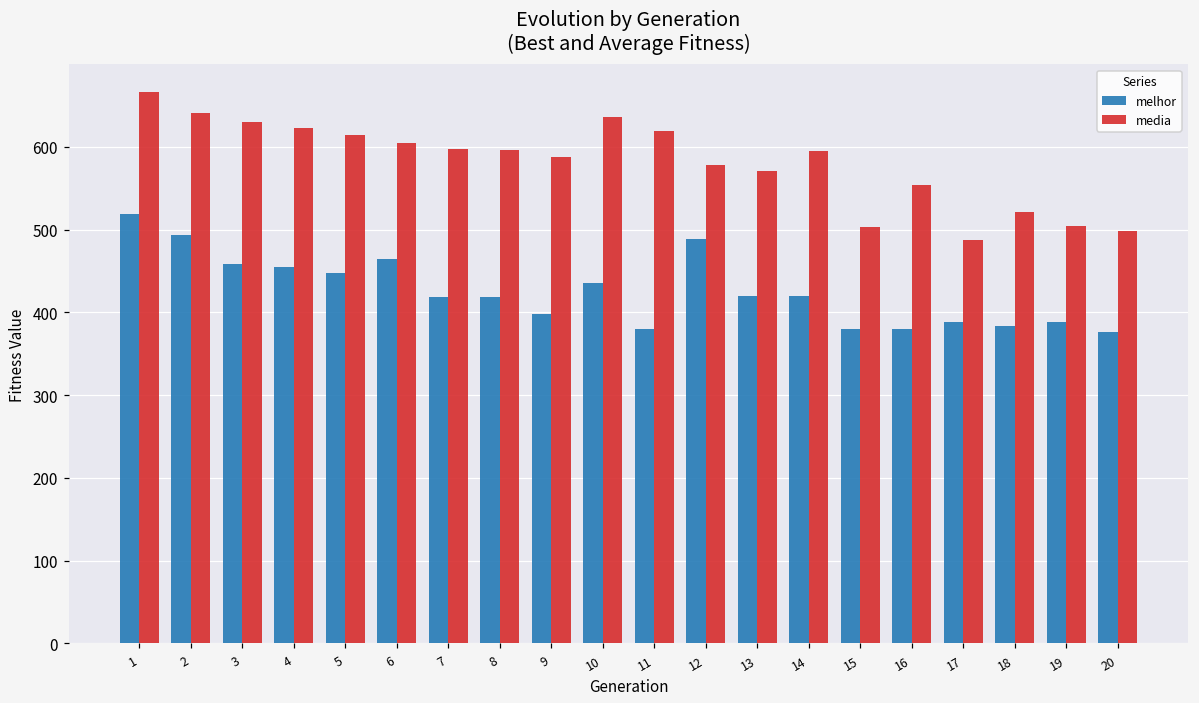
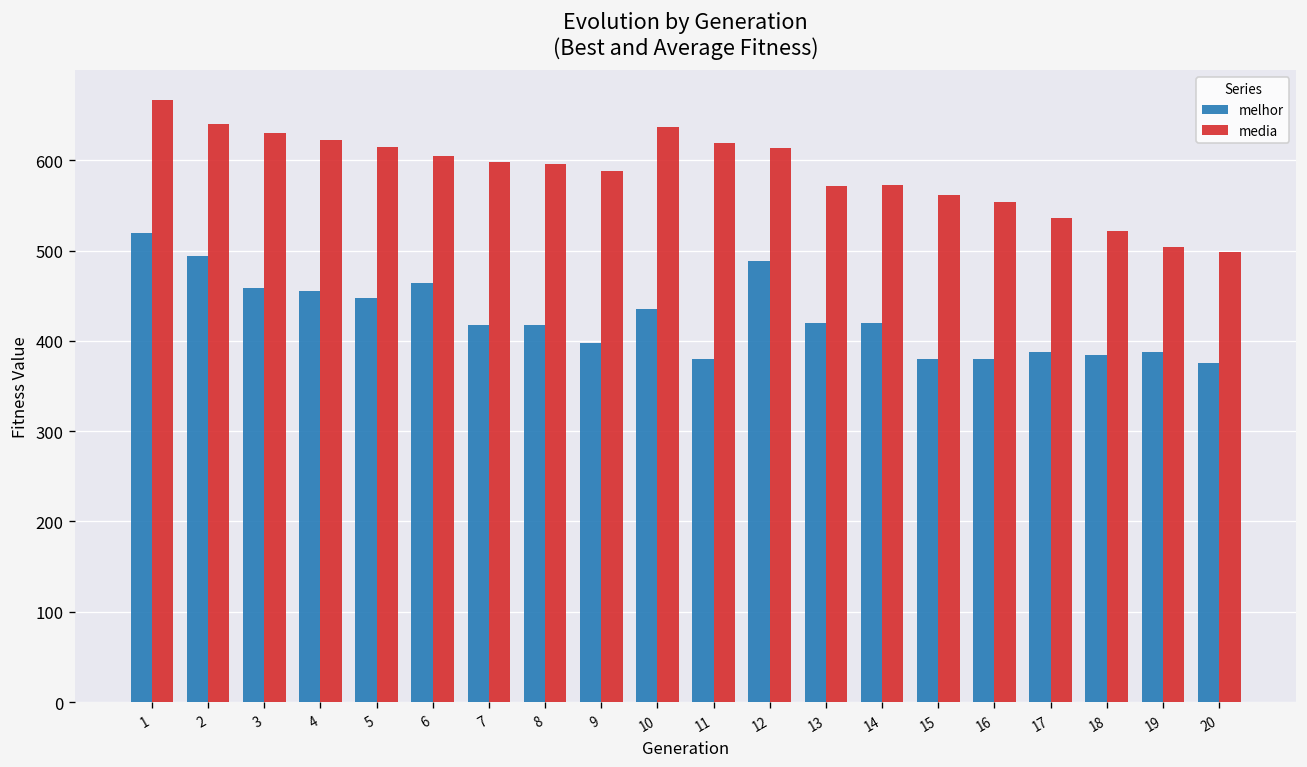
  {
    "melhor": {
      "1": 520,
      "2": 490,
      "3": 460,
      "4": 460,
      "5": 450,
      "6": 460,
      "7": 420,
      "8": 420,
      "9": 400,
      "10": 440,
      "11": 380,
      "12": 490,
      "13": 420,
      "14": 420,
      "15": 380,
      "16": 380,
      "17": 390,
      "18": 380,
      "19": 390,
      "20": 380
    },
    "media": {
      "1": 670,
      "2": 640,
      "3": 630,
      "4": 620,
      "5": 610,
      "6": 600,
      "7": 600,
      "8": 600,
      "9": 590,
      "10": 640,
      "11": 620,
-     "12": 580,
+     "12": 610,
      "13": 570,
-     "14": 600,
-     "15": 500,
+     "14": 570,
+     "15": 560,
      "16": 550,
-     "17": 490,
+     "17": 540,
      "18": 520,
      "19": 500,
      "20": 500
    }
  }
